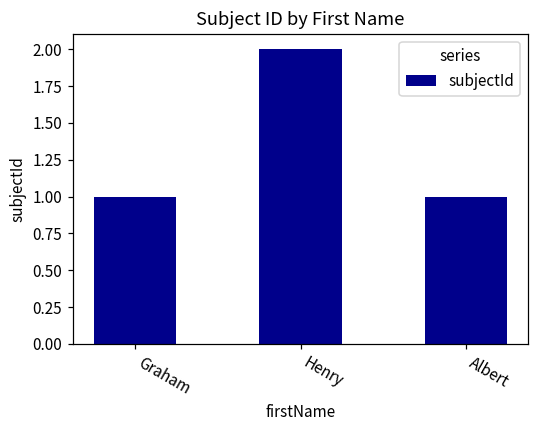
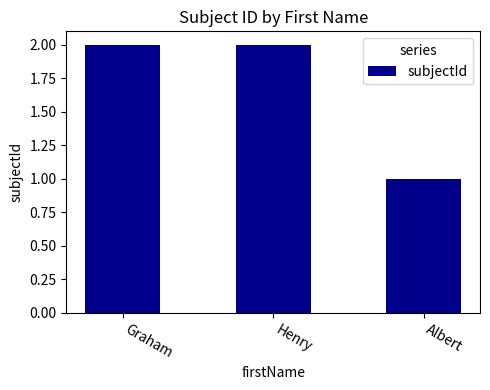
  {
-   "Graham": 1,
+   "Graham": 2,
    "Henry": 2,
    "Albert": 1
  }
